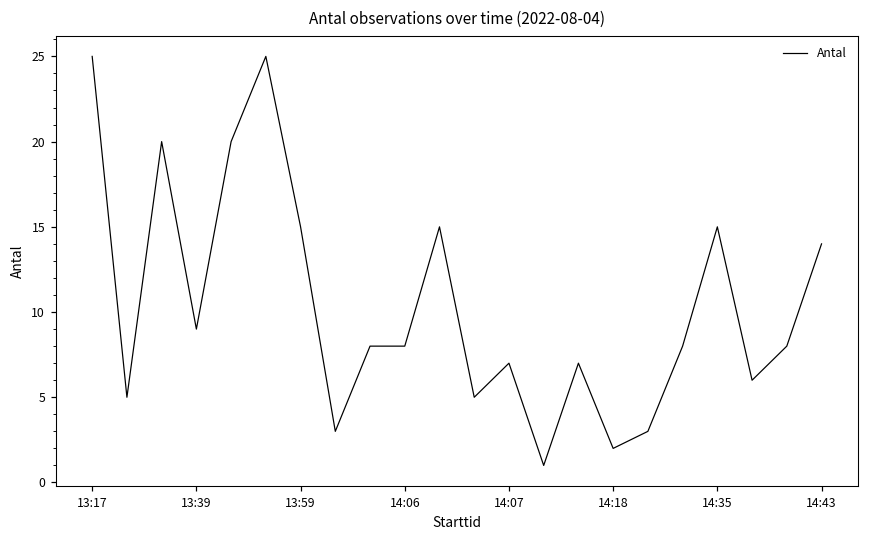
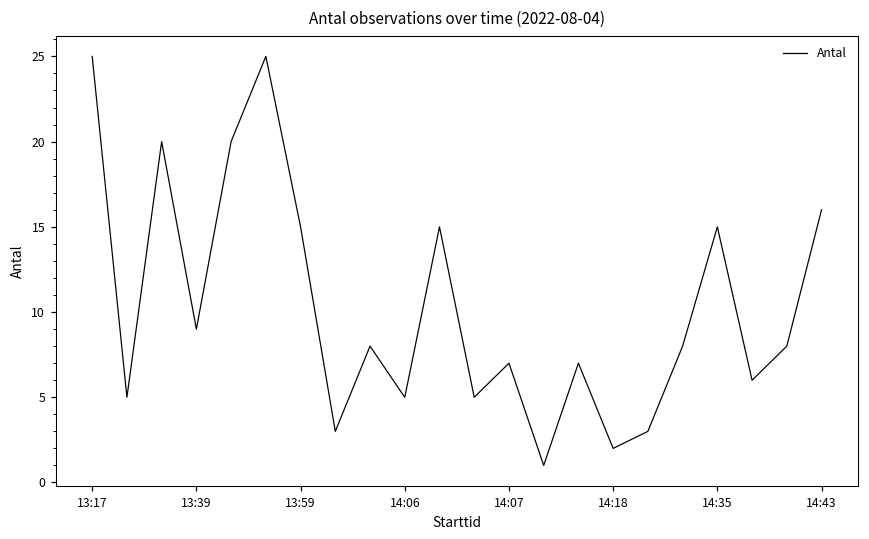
  {
    "13:17": 25,
    "13:39": 9,
    "13:59": 15,
-   "14:06": 8,
+   "14:06": 5,
    "14:18": 2,
    "14:35": 15,
-   "14:43": 14
+   "14:43": 16
  }
